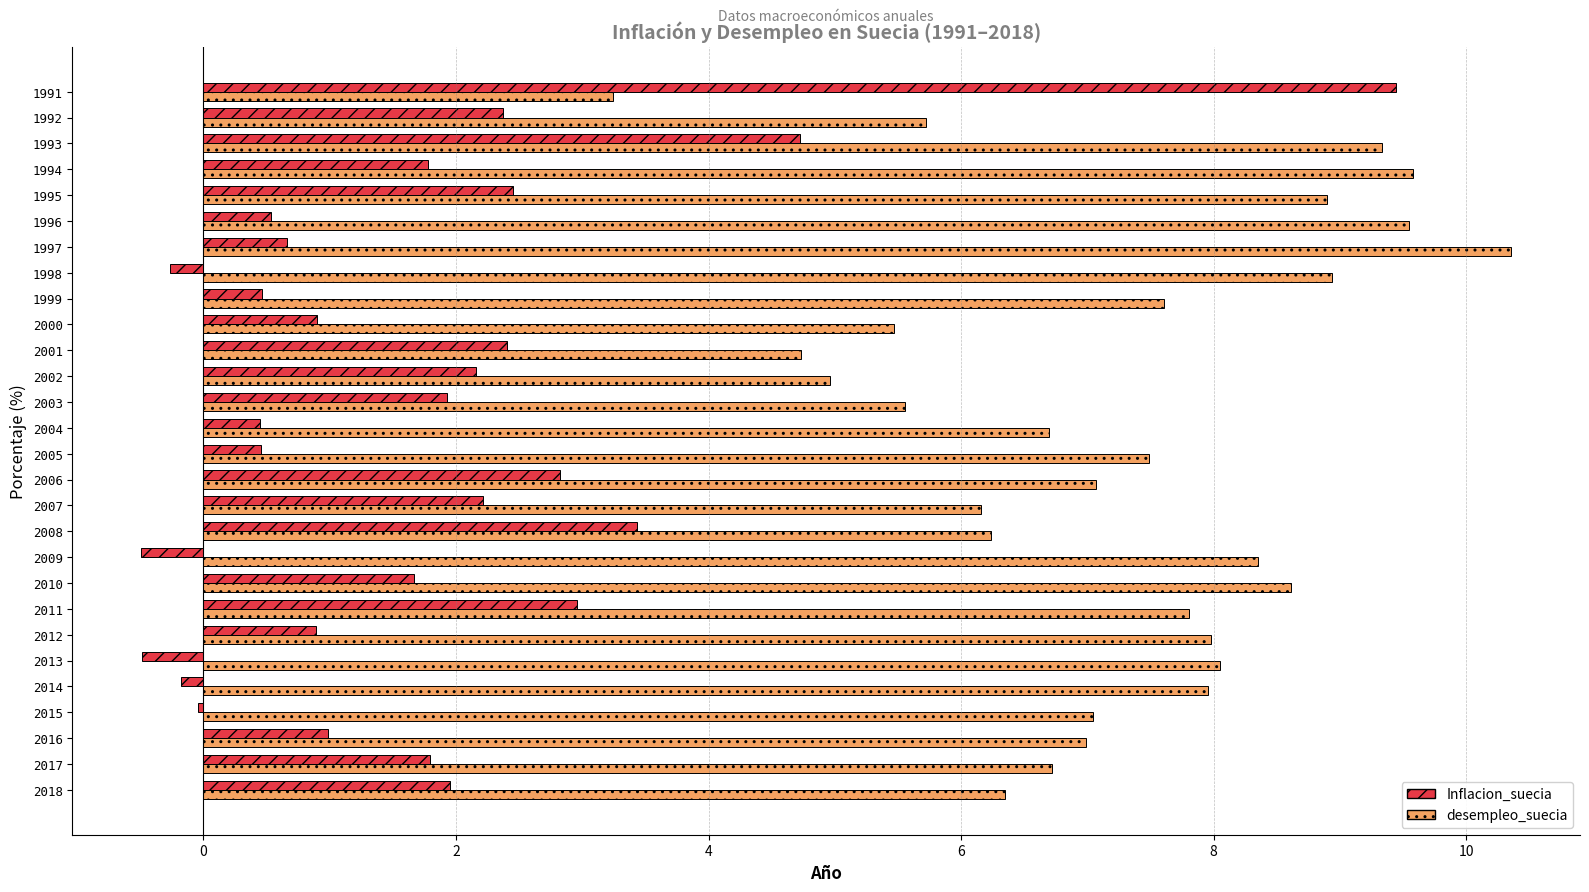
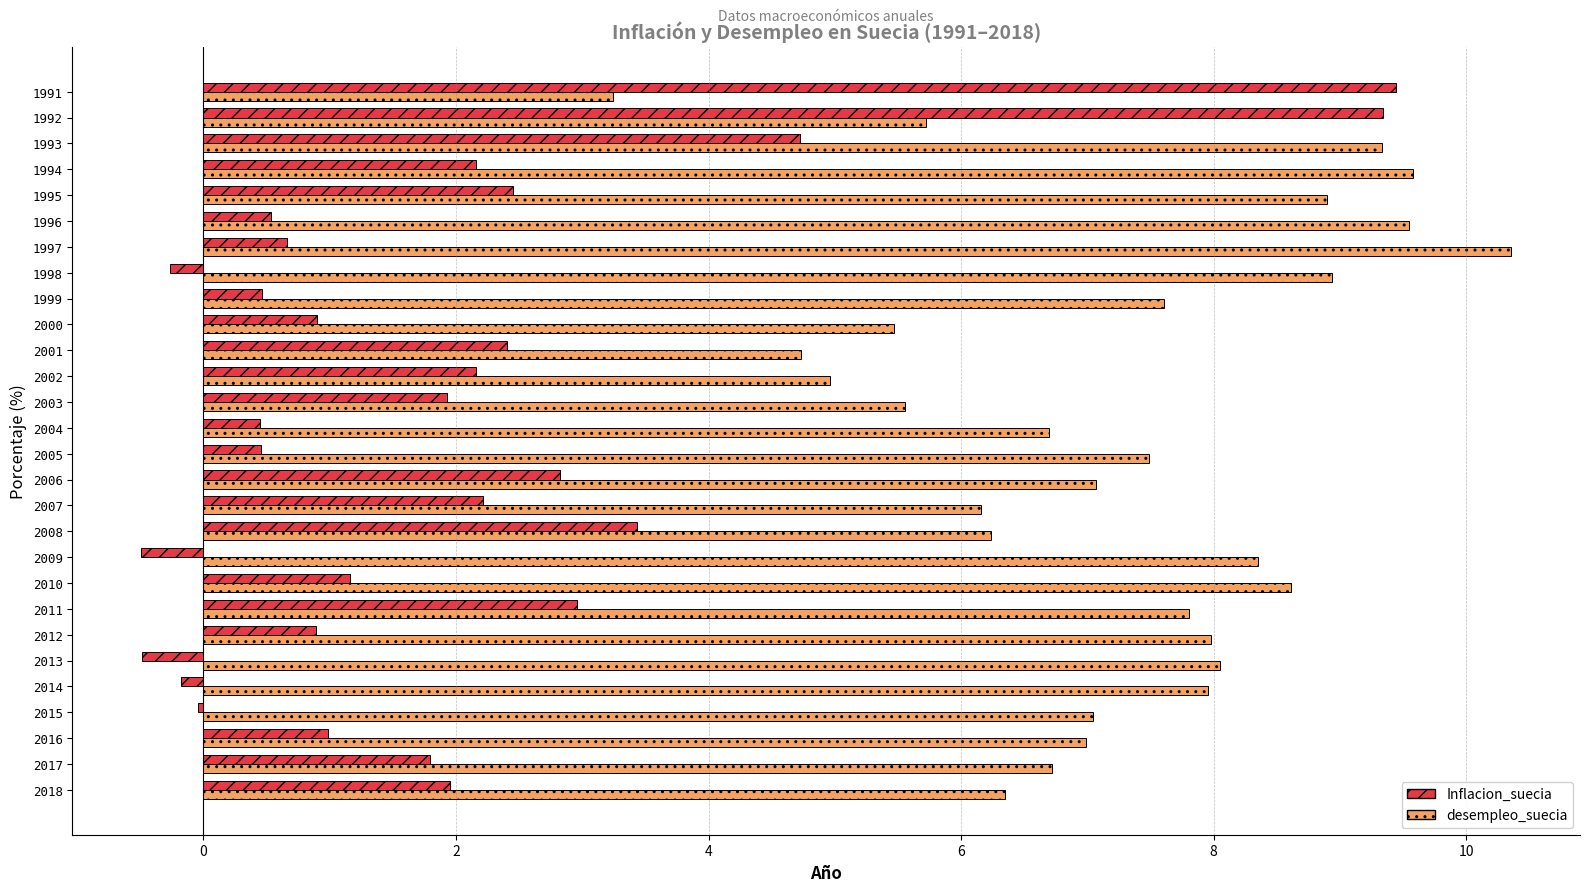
  {
    "Inflacion_suecia": {
      "1991": 9.44,
-     "1992": 2.37,
+     "1992": 9.34,
      "1993": 4.73,
-     "1994": 1.78,
+     "1994": 2.16,
      "1995": 2.46,
      "1996": 0.53,
      "1997": 0.66,
      "1998": -0.27,
      "1999": 0.46,
      "2000": 0.90,
      "2001": 2.41,
      "2002": 2.16,
      "2003": 1.93,
      "2004": 0.45,
      "2005": 0.45,
      "2006": 2.82,
      "2007": 2.21,
      "2008": 3.44,
      "2009": -0.49,
-     "2010": 1.67,
+     "2010": 1.16,
      "2011": 2.96,
      "2012": 0.89,
      "2013": -0.49,
      "2014": -0.18,
      "2015": -0.05,
      "2016": 0.98,
      "2017": 1.79,
      "2018": 1.95
    },
    "desempleo_suecia": {
      "1991": 3.24,
      "1992": 5.72,
      "1993": 9.33,
      "1994": 9.58,
      "1995": 8.90,
      "1996": 9.55,
      "1997": 10.36,
      "1998": 8.94,
      "1999": 7.61,
      "2000": 5.47,
      "2001": 4.73,
      "2002": 4.97,
      "2003": 5.55,
      "2004": 6.69,
      "2005": 7.49,
      "2006": 7.07,
      "2007": 6.16,
      "2008": 6.24,
      "2009": 8.35,
      "2010": 8.61,
      "2011": 7.80,
      "2012": 7.98,
      "2013": 8.05,
      "2014": 7.95,
      "2015": 7.04,
      "2016": 6.99,
      "2017": 6.72,
      "2018": 6.35
    }
  }
